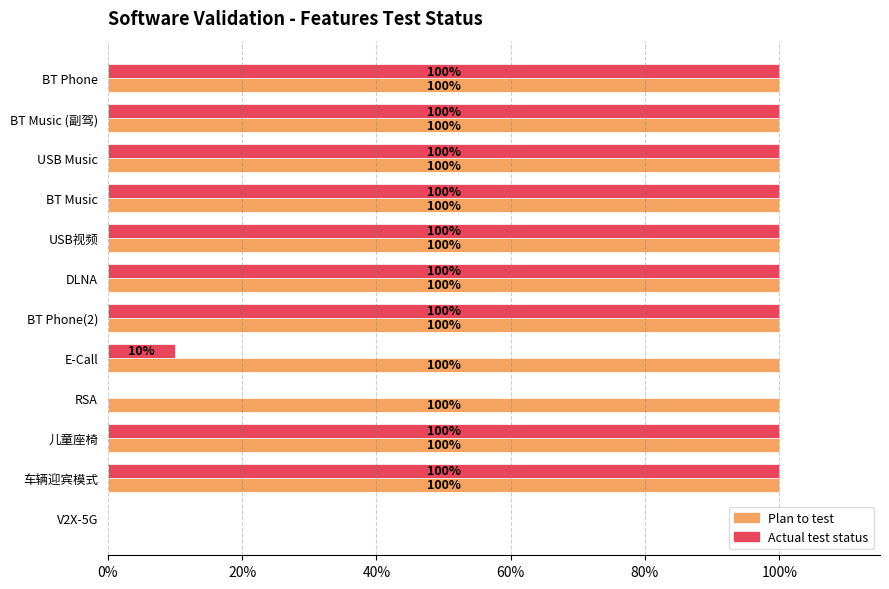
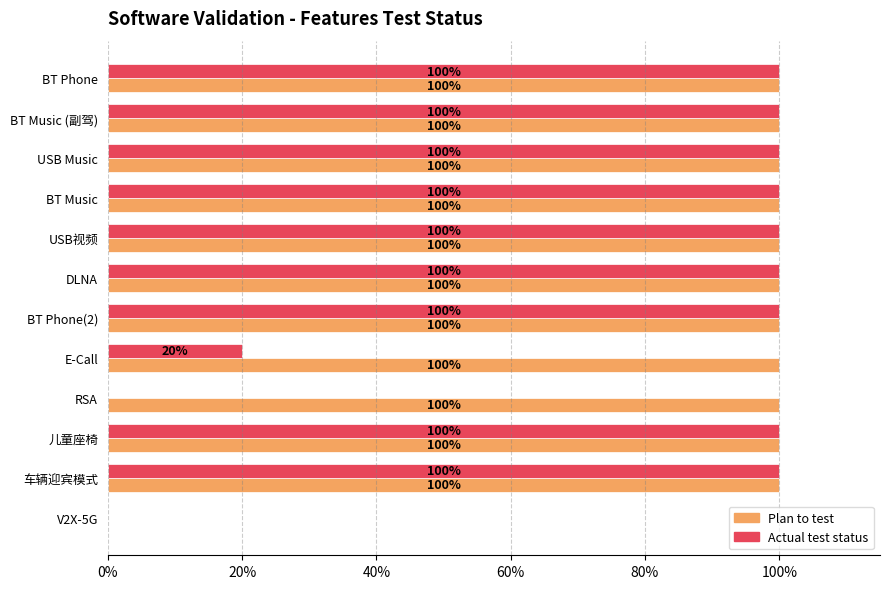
  {
    "Plan to test": {
      "BT Phone": "100%",
      "BT Music (副驾)": "100%",
      "USB Music": "100%",
      "BT Music": "100%",
      "USB视频": "100%",
      "DLNA": "100%",
      "BT Phone(2)": "100%",
      "E-Call": "100%",
      "RSA": "100%",
      "儿童座椅": "100%",
      "车辆迎宾模式": "100%"
    },
    "Actual test status": {
      "BT Phone": "100%",
      "BT Music (副驾)": "100%",
      "USB Music": "100%",
      "BT Music": "100%",
      "USB视频": "100%",
      "DLNA": "100%",
      "BT Phone(2)": "100%",
-     "E-Call": "10%",
+     "E-Call": "20%",
      "儿童座椅": "100%",
      "车辆迎宾模式": "100%"
    }
  }
